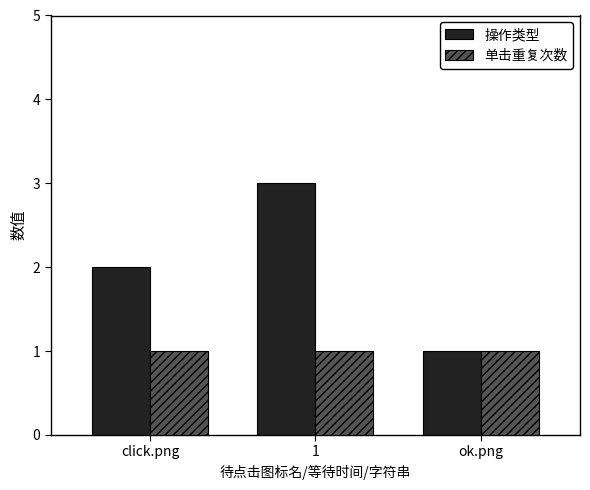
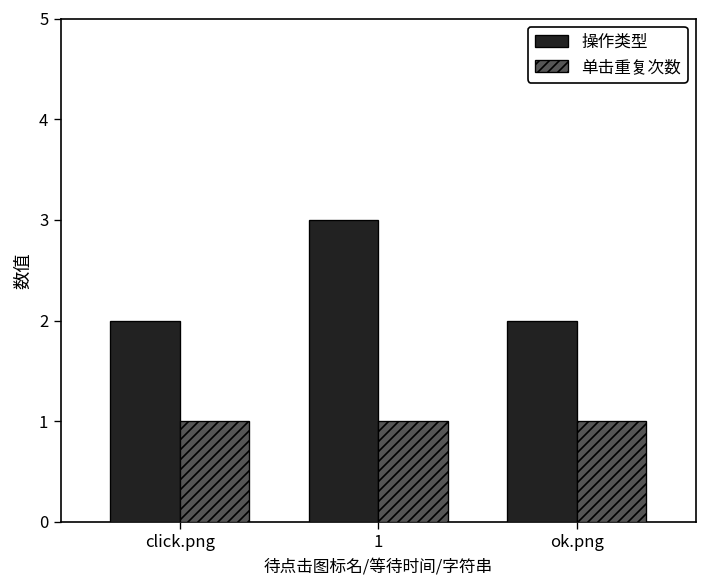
  {
    "操作类型": {
      "click.png": 2,
      "1": 3,
-     "ok.png": 1
+     "ok.png": 2
    },
    "单击重复次数": {
      "click.png": 1,
      "1": 1,
      "ok.png": 1
    }
  }
